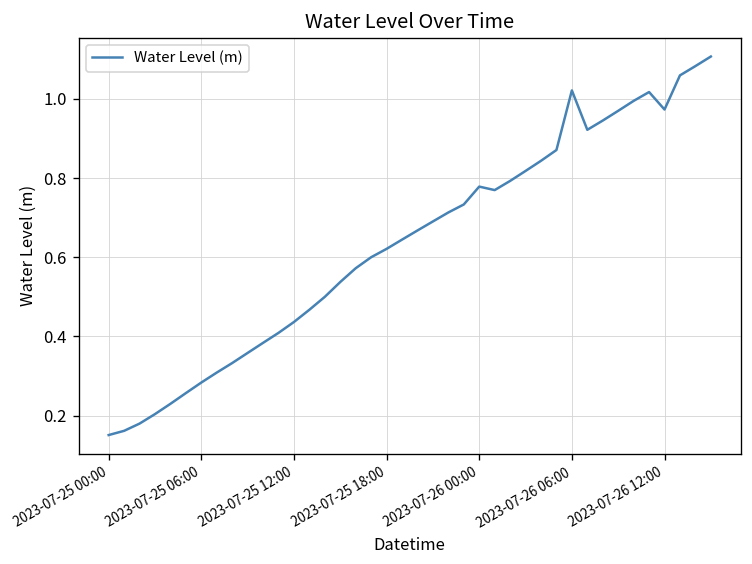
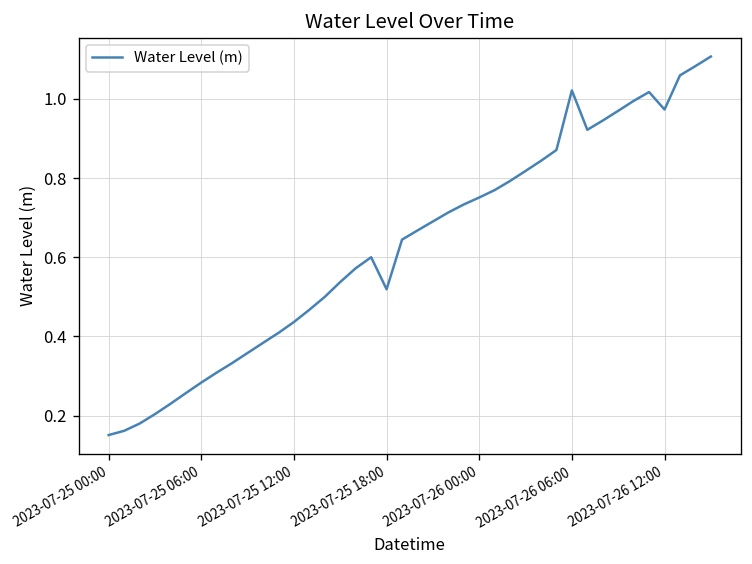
  {
    "2023-07-25 00:00": 0.15,
    "2023-07-25 06:00": 0.28,
    "2023-07-25 12:00": 0.44,
-   "2023-07-25 18:00": 0.62,
-   "2023-07-26 00:00": 0.78,
+   "2023-07-25 18:00": 0.52,
+   "2023-07-26 00:00": 0.75,
    "2023-07-26 06:00": 1.02,
    "2023-07-26 12:00": 0.97
  }
